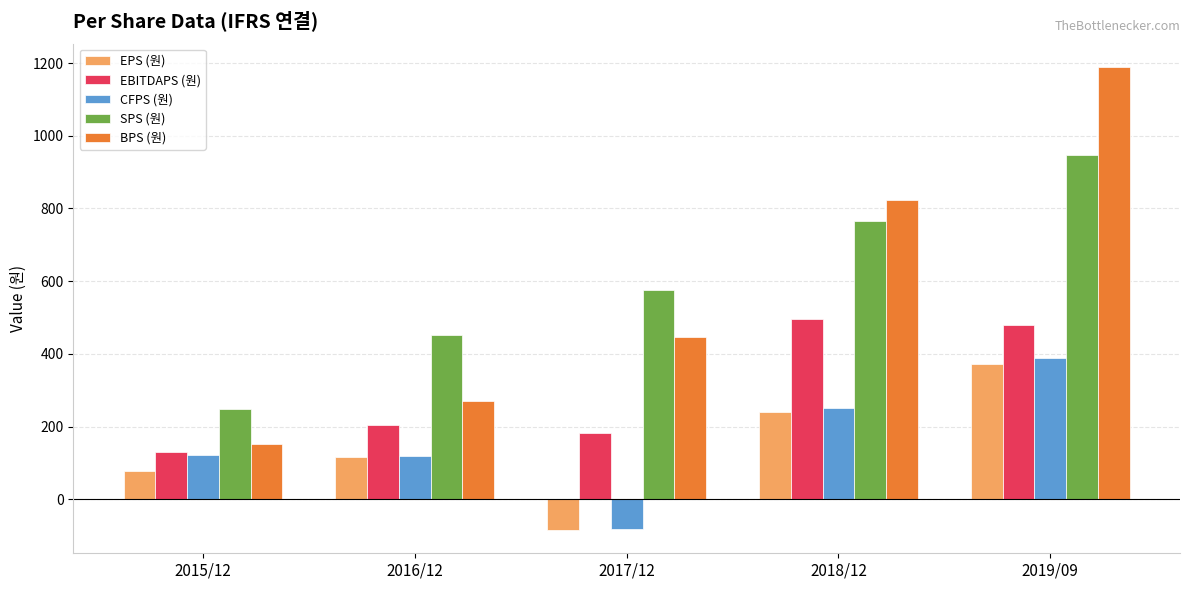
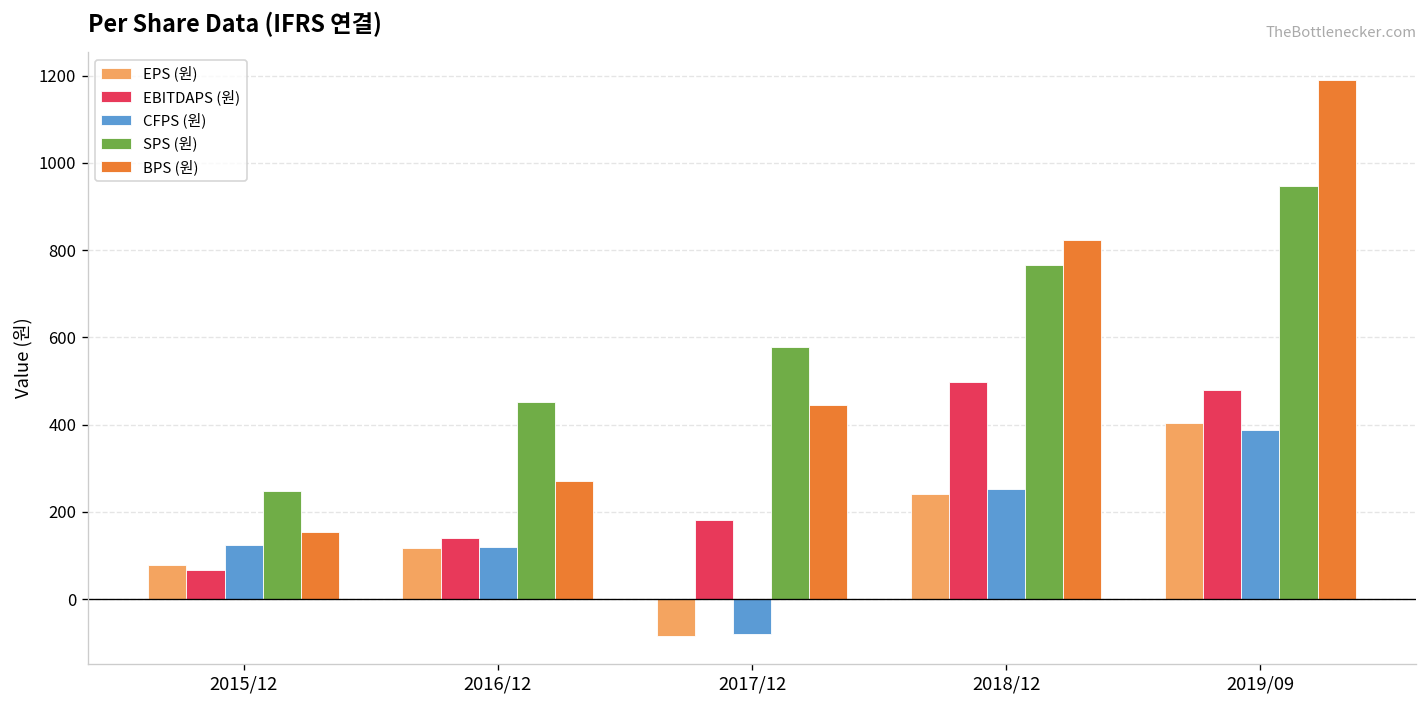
  {
    "EPS (원)": {
      "2015/12": 80,
      "2016/12": 120,
      "2017/12": -90,
      "2018/12": 240,
-     "2019/09": 370
+     "2019/09": 400
    },
    "EBITDAPS (원)": {
-     "2015/12": 130,
-     "2016/12": 200,
+     "2015/12": 70,
+     "2016/12": 140,
      "2017/12": 180,
      "2018/12": 500,
      "2019/09": 480
    },
    "CFPS (원)": {
      "2015/12": 120,
      "2016/12": 120,
      "2017/12": -80,
      "2018/12": 250,
      "2019/09": 390
    },
    "SPS (원)": {
      "2015/12": 250,
      "2016/12": 450,
      "2017/12": 580,
      "2018/12": 770,
      "2019/09": 950
    },
    "BPS (원)": {
      "2015/12": 150,
      "2016/12": 270,
      "2017/12": 450,
      "2018/12": 820,
      "2019/09": 1190
    }
  }
